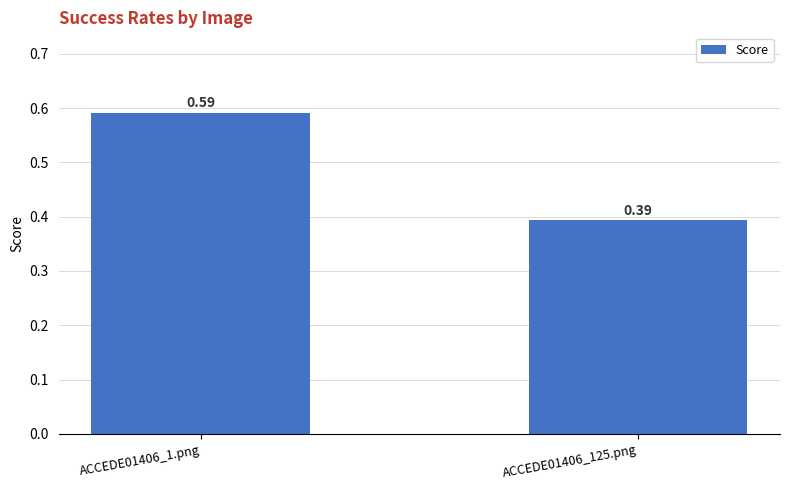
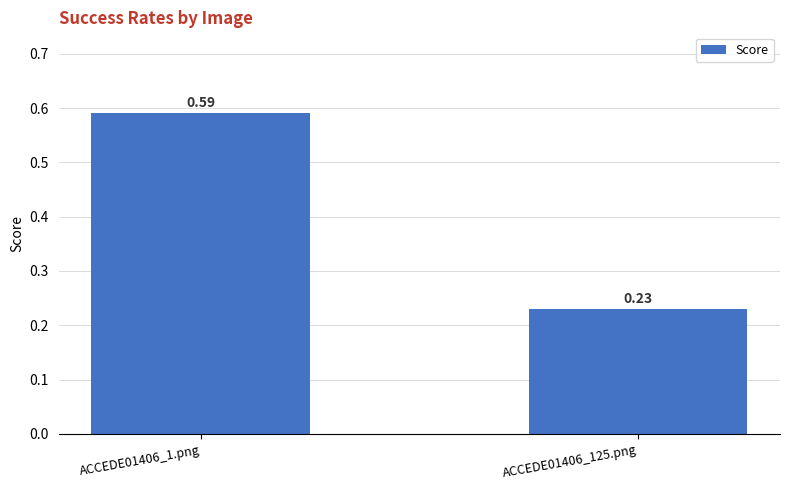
  {
    "ACCEDE01406_1.png": 0.59,
-   "ACCEDE01406_125.png": 0.39
+   "ACCEDE01406_125.png": 0.23
  }
